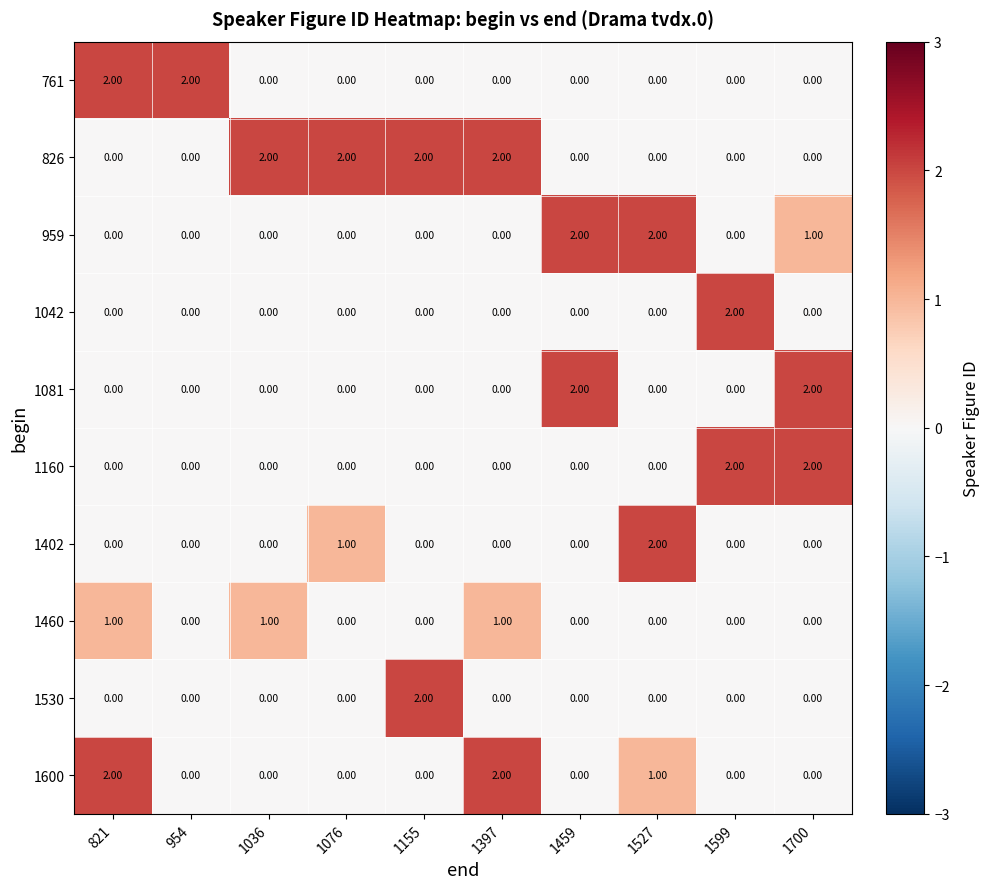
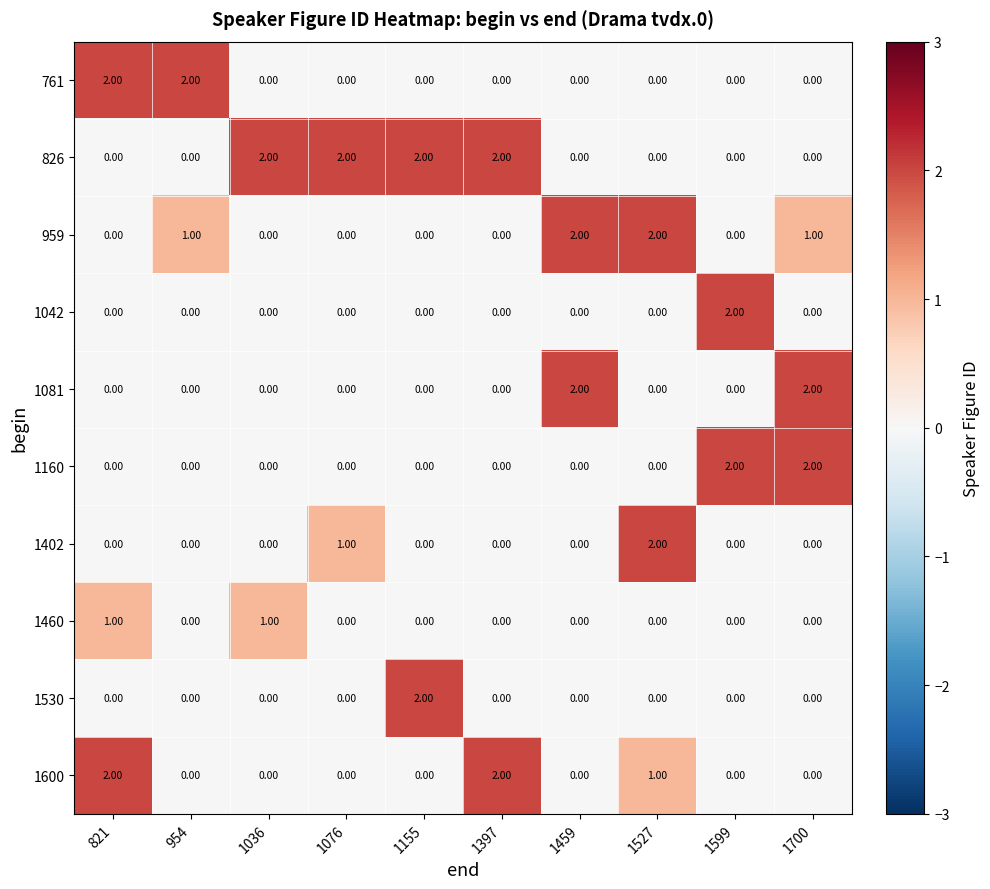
  {
    "761": {
      "821": 2.00,
      "954": 2.00,
      "1036": 0.00,
      "1076": 0.00,
      "1155": 0.00,
      "1397": 0.00,
      "1459": 0.00,
      "1527": 0.00,
      "1599": 0.00,
      "1700": 0.00
    },
    "826": {
      "821": 0.00,
      "954": 0.00,
      "1036": 2.00,
      "1076": 2.00,
      "1155": 2.00,
      "1397": 2.00,
      "1459": 0.00,
      "1527": 0.00,
      "1599": 0.00,
      "1700": 0.00
    },
    "959": {
      "821": 0.00,
-     "954": 0.00,
+     "954": 1.00,
      "1036": 0.00,
      "1076": 0.00,
      "1155": 0.00,
      "1397": 0.00,
      "1459": 2.00,
      "1527": 2.00,
      "1599": 0.00,
      "1700": 1.00
    },
    "1042": {
      "821": 0.00,
      "954": 0.00,
      "1036": 0.00,
      "1076": 0.00,
      "1155": 0.00,
      "1397": 0.00,
      "1459": 0.00,
      "1527": 0.00,
      "1599": 2.00,
      "1700": 0.00
    },
    "1081": {
      "821": 0.00,
      "954": 0.00,
      "1036": 0.00,
      "1076": 0.00,
      "1155": 0.00,
      "1397": 0.00,
      "1459": 2.00,
      "1527": 0.00,
      "1599": 0.00,
      "1700": 2.00
    },
    "1160": {
      "821": 0.00,
      "954": 0.00,
      "1036": 0.00,
      "1076": 0.00,
      "1155": 0.00,
      "1397": 0.00,
      "1459": 0.00,
      "1527": 0.00,
      "1599": 2.00,
      "1700": 2.00
    },
    "1402": {
      "821": 0.00,
      "954": 0.00,
      "1036": 0.00,
      "1076": 1.00,
      "1155": 0.00,
      "1397": 0.00,
      "1459": 0.00,
      "1527": 2.00,
      "1599": 0.00,
      "1700": 0.00
    },
    "1460": {
      "821": 1.00,
      "954": 0.00,
      "1036": 1.00,
      "1076": 0.00,
      "1155": 0.00,
-     "1397": 1.00,
+     "1397": 0.00,
      "1459": 0.00,
      "1527": 0.00,
      "1599": 0.00,
      "1700": 0.00
    },
    "1530": {
      "821": 0.00,
      "954": 0.00,
      "1036": 0.00,
      "1076": 0.00,
      "1155": 2.00,
      "1397": 0.00,
      "1459": 0.00,
      "1527": 0.00,
      "1599": 0.00,
      "1700": 0.00
    },
    "1600": {
      "821": 2.00,
      "954": 0.00,
      "1036": 0.00,
      "1076": 0.00,
      "1155": 0.00,
      "1397": 2.00,
      "1459": 0.00,
      "1527": 1.00,
      "1599": 0.00,
      "1700": 0.00
    }
  }
